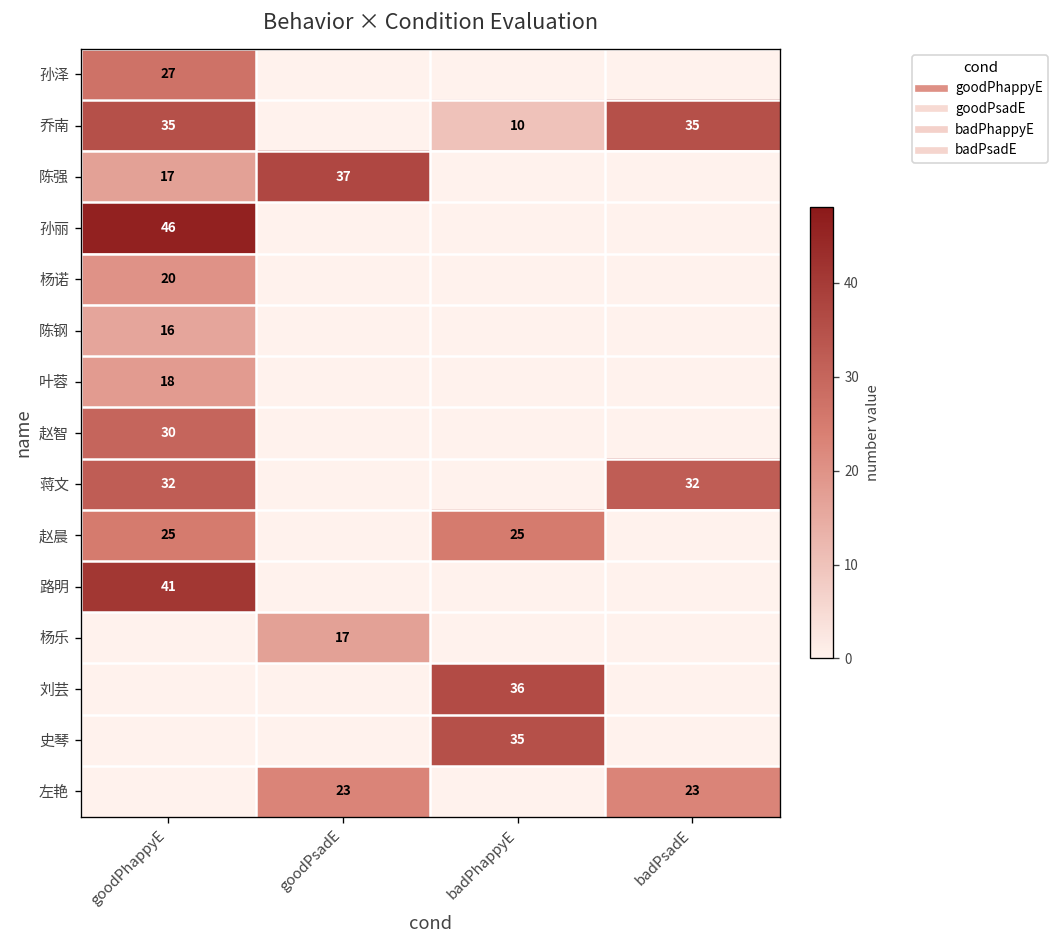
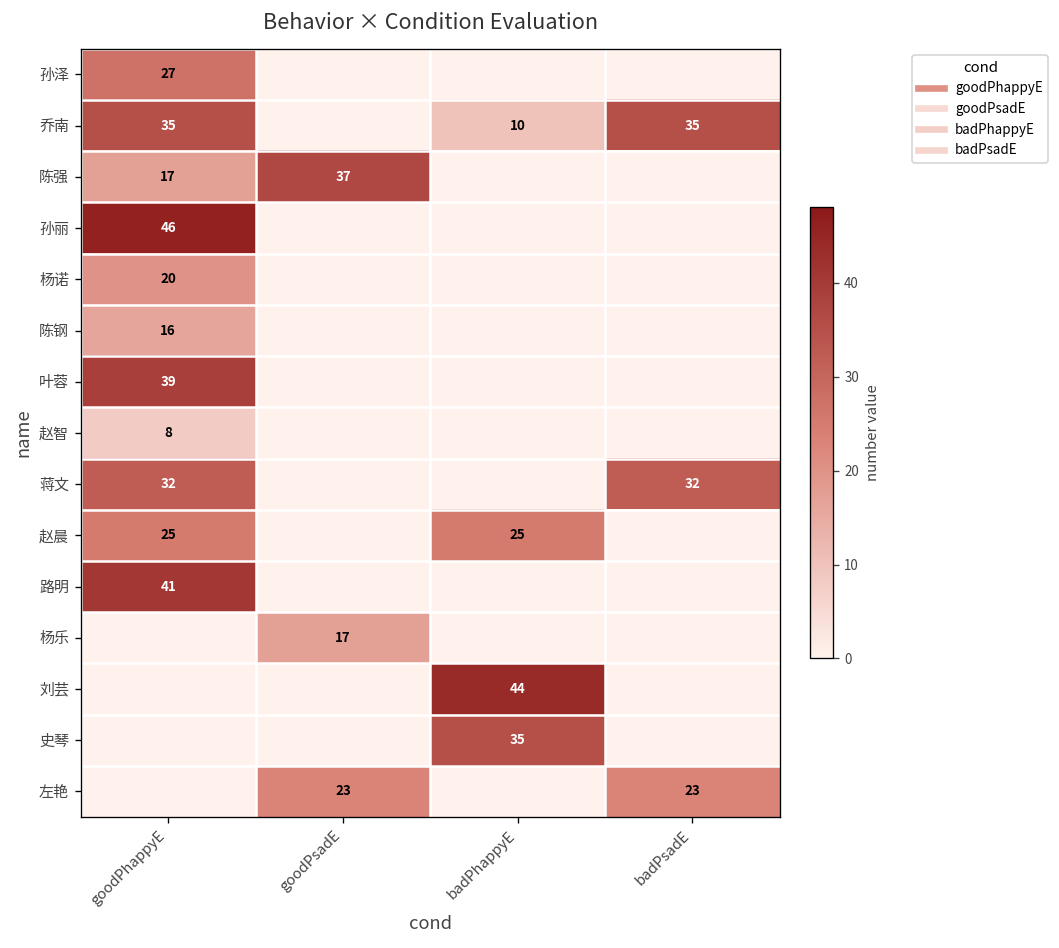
  {
    "孙泽": {
      "goodPhappyE": 27
    },
    "乔南": {
      "goodPhappyE": 35,
      "badPhappyE": 10,
      "badPsadE": 35
    },
    "陈强": {
      "goodPhappyE": 17,
      "goodPsadE": 37
    },
    "孙丽": {
      "goodPhappyE": 46
    },
    "杨诺": {
      "goodPhappyE": 20
    },
    "陈钢": {
      "goodPhappyE": 16
    },
    "叶蓉": {
-     "goodPhappyE": 18
+     "goodPhappyE": 39
    },
    "赵智": {
-     "goodPhappyE": 30
+     "goodPhappyE": 8
    },
    "蒋文": {
      "goodPhappyE": 32,
      "badPsadE": 32
    },
    "赵晨": {
      "goodPhappyE": 25,
      "badPhappyE": 25
    },
    "路明": {
      "goodPhappyE": 41
    },
    "杨乐": {
      "goodPsadE": 17
    },
    "刘芸": {
-     "badPhappyE": 36
+     "badPhappyE": 44
    },
    "史琴": {
      "badPhappyE": 35
    },
    "左艳": {
      "goodPsadE": 23,
      "badPsadE": 23
    }
  }
